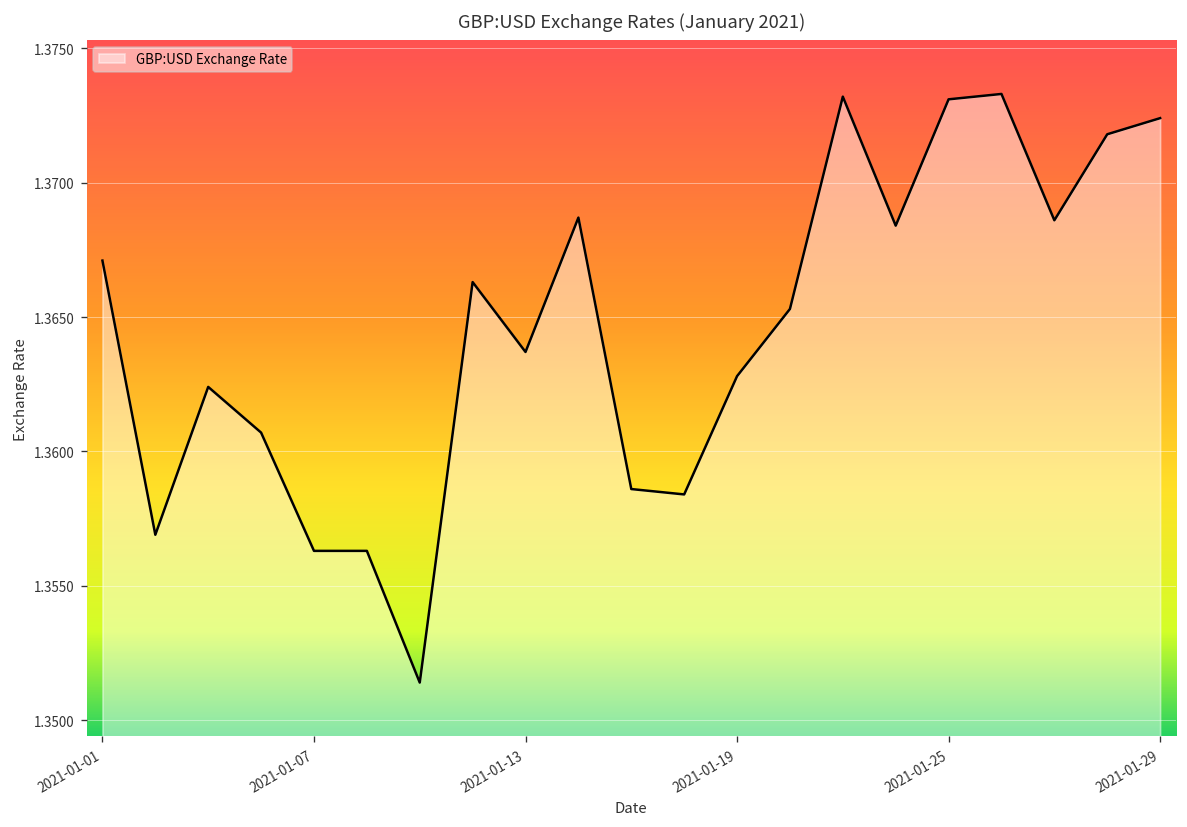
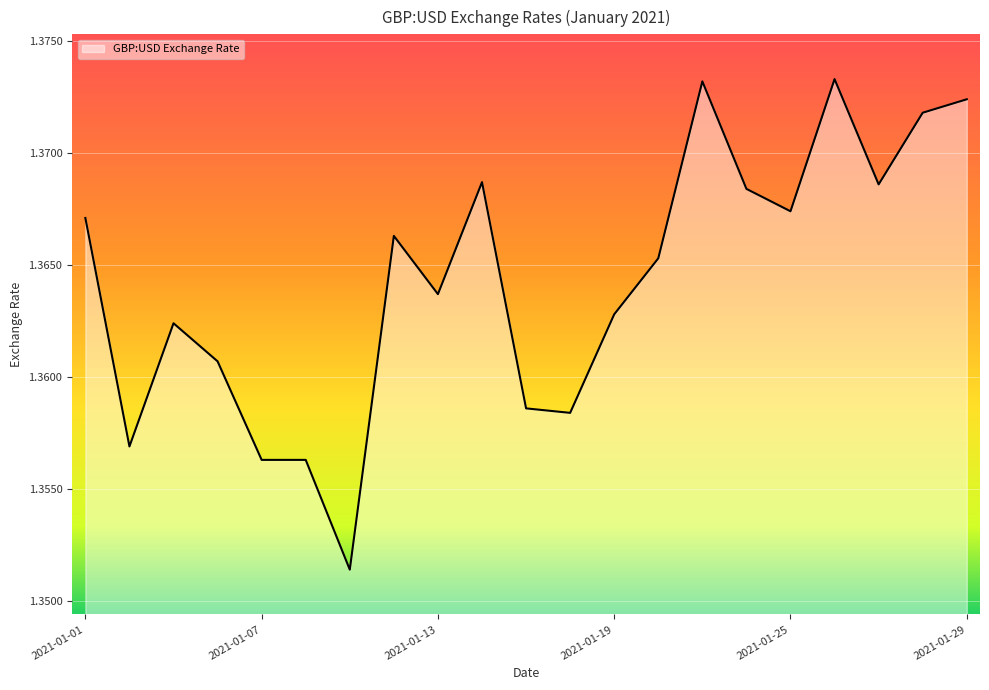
  {
    "2021-01-01": 1.3671,
    "2021-01-07": 1.3563,
    "2021-01-13": 1.3637,
    "2021-01-19": 1.3628,
-   "2021-01-25": 1.3731,
+   "2021-01-25": 1.3674,
    "2021-01-29": 1.3724
  }
